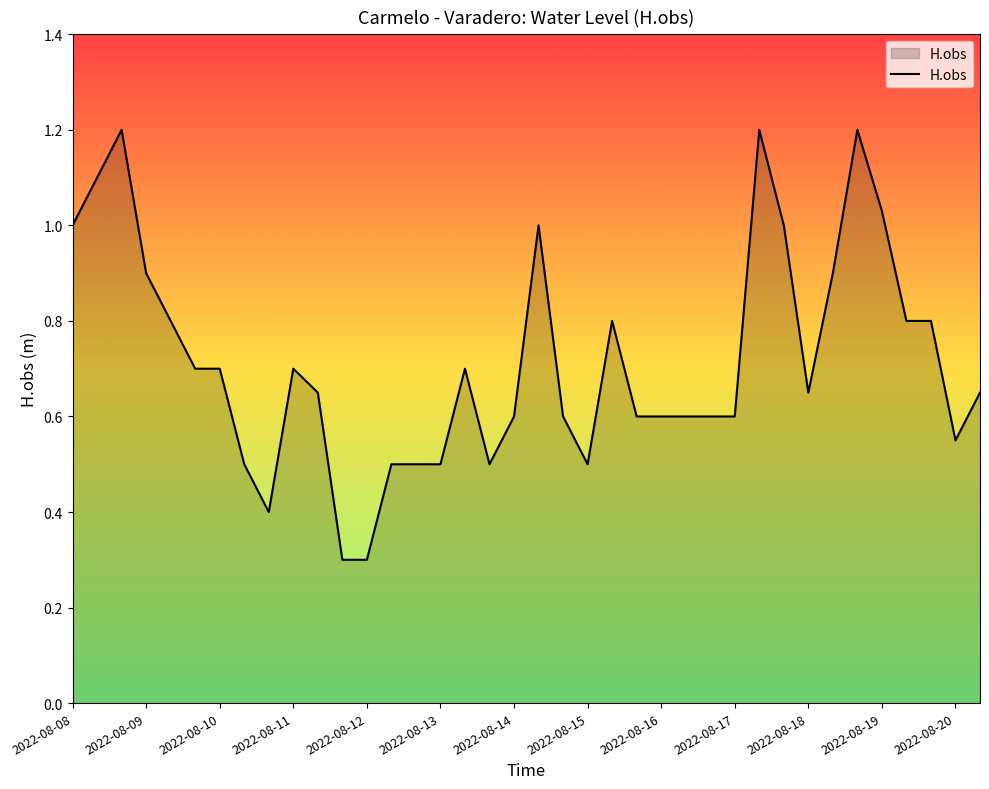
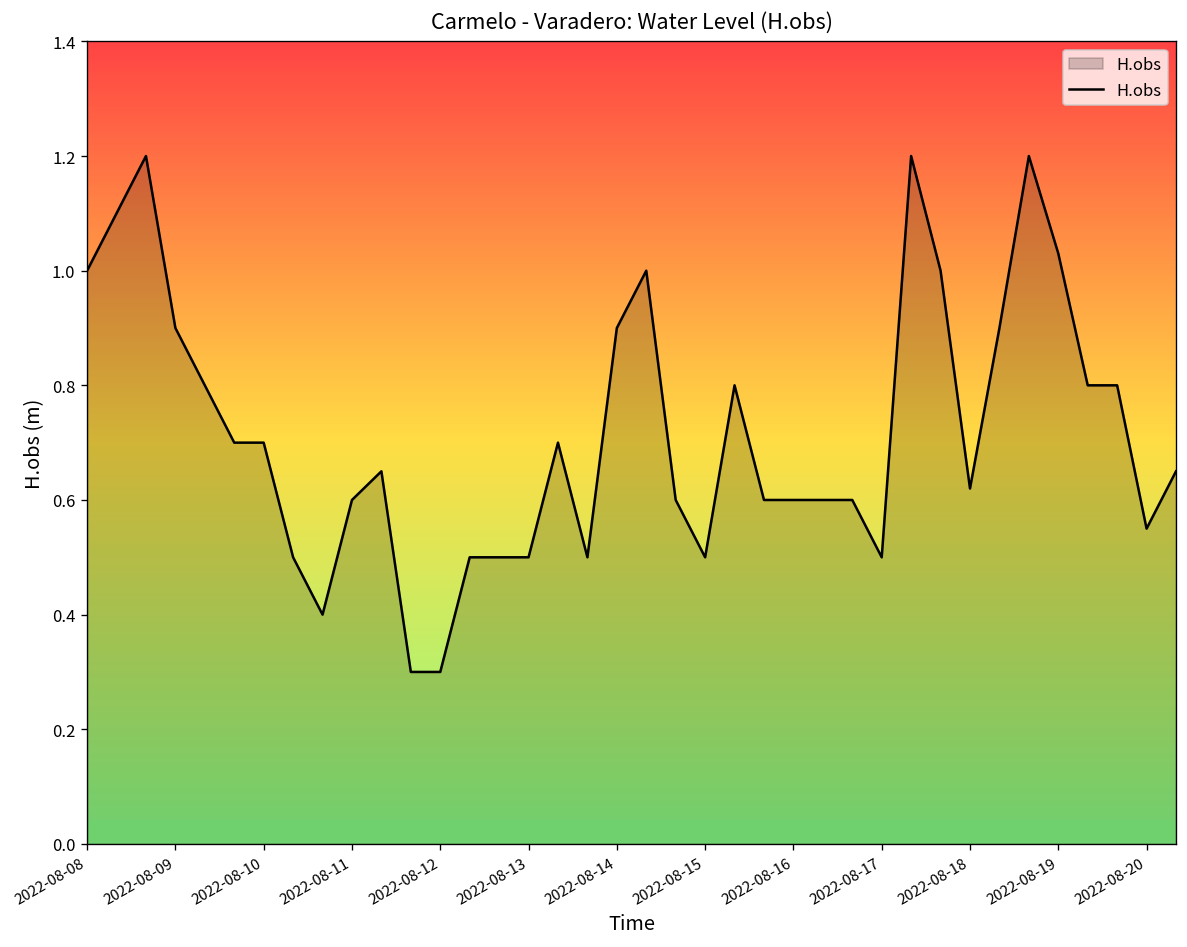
  {
    "2022-08-08": 1.00,
    "2022-08-09": 0.90,
    "2022-08-10": 0.70,
-   "2022-08-11": 0.7,
+   "2022-08-11": 0.6,
    "2022-08-12": 0.30,
    "2022-08-13": 0.50,
-   "2022-08-14": 0.6,
+   "2022-08-14": 0.9,
    "2022-08-15": 0.50,
    "2022-08-16": 0.60,
-   "2022-08-17": 0.6,
-   "2022-08-18": 0.65,
+   "2022-08-17": 0.5,
+   "2022-08-18": 0.62,
    "2022-08-19": 1.03,
    "2022-08-20": 0.55
  }
